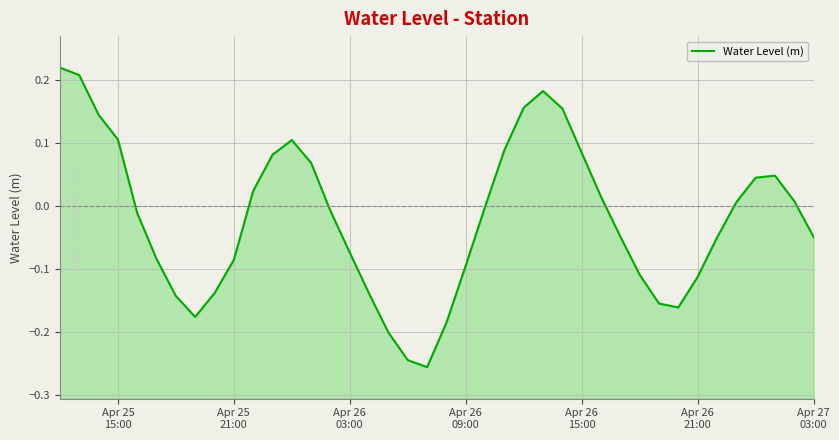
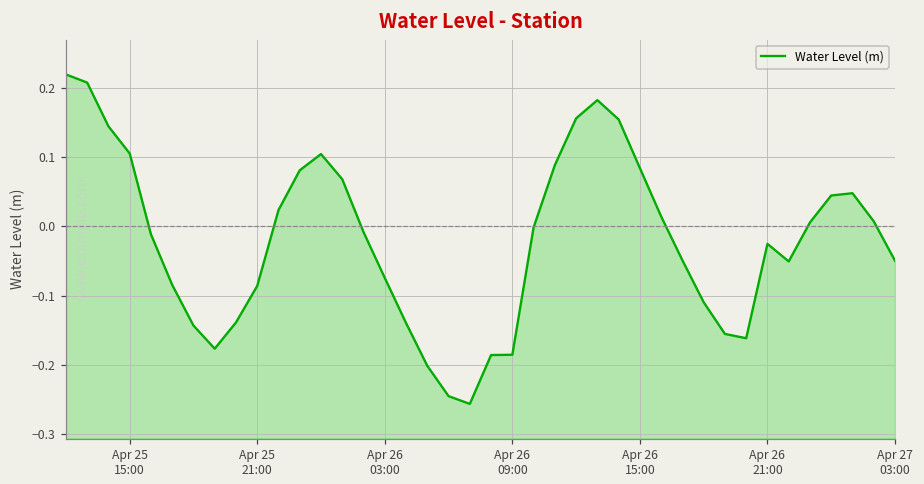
  {
    "Apr 25 15:00": 0.11,
    "Apr 25 21:00": -0.09,
    "Apr 26 03:00": -0.07,
-   "Apr 26 09:00": -0.09,
+   "Apr 26 09:00": -0.19,
    "Apr 26 15:00": 0.08,
-   "Apr 26 21:00": -0.11,
+   "Apr 26 21:00": -0.03,
    "Apr 27 03:00": -0.05
  }
